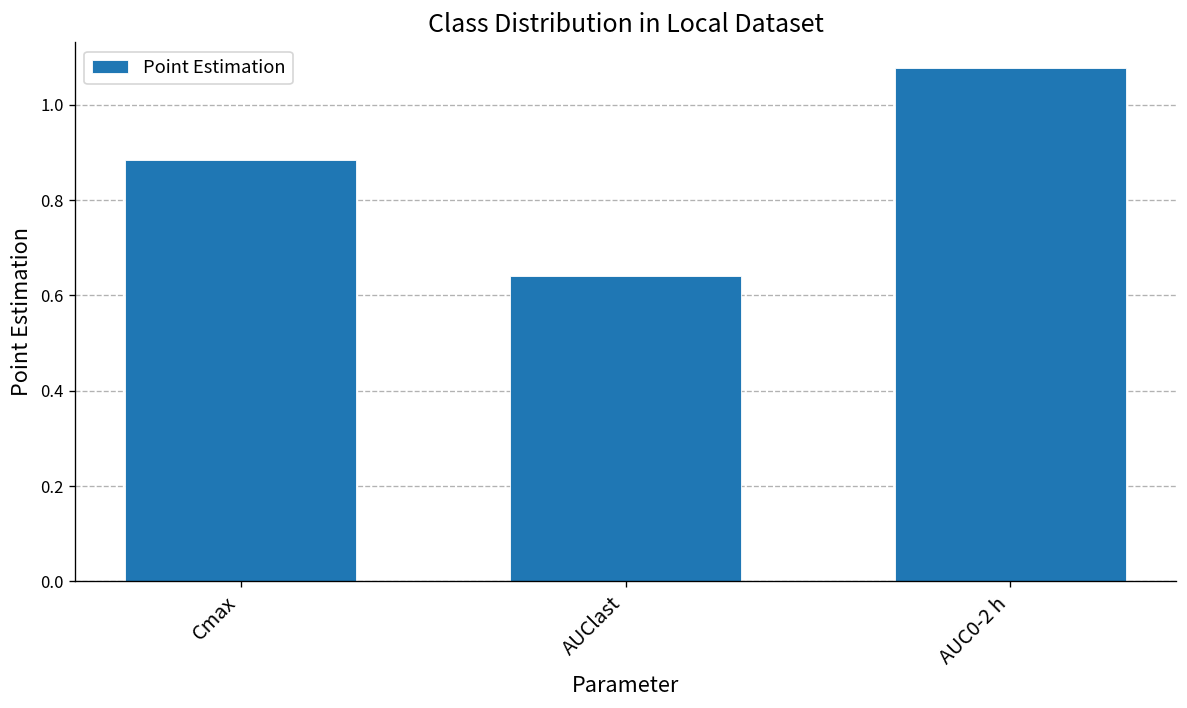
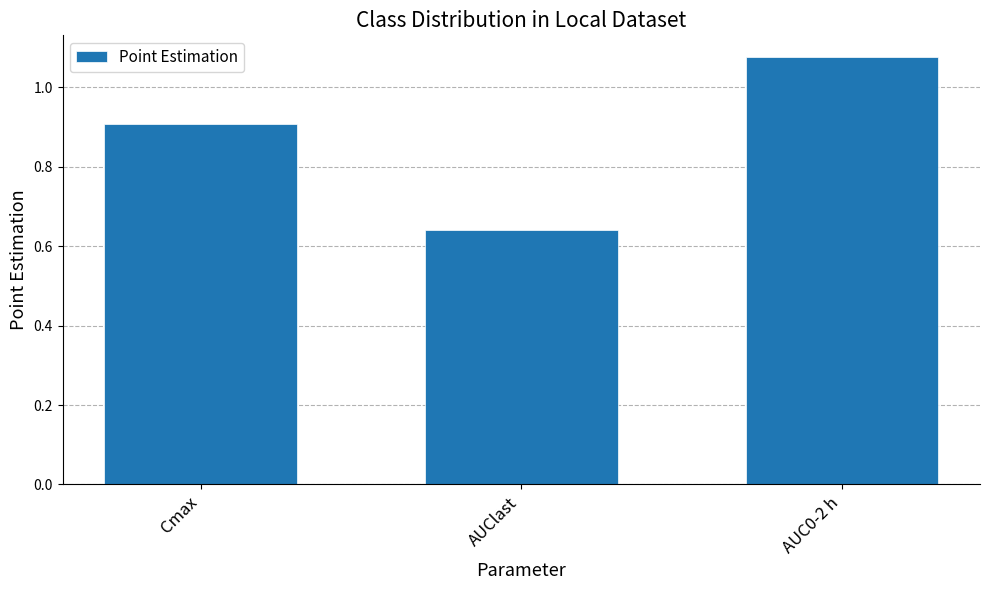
  {
-   "Cmax": 0.88,
+   "Cmax": 0.91,
    "AUClast": 0.64,
    "AUC0-2 h": 1.08
  }
